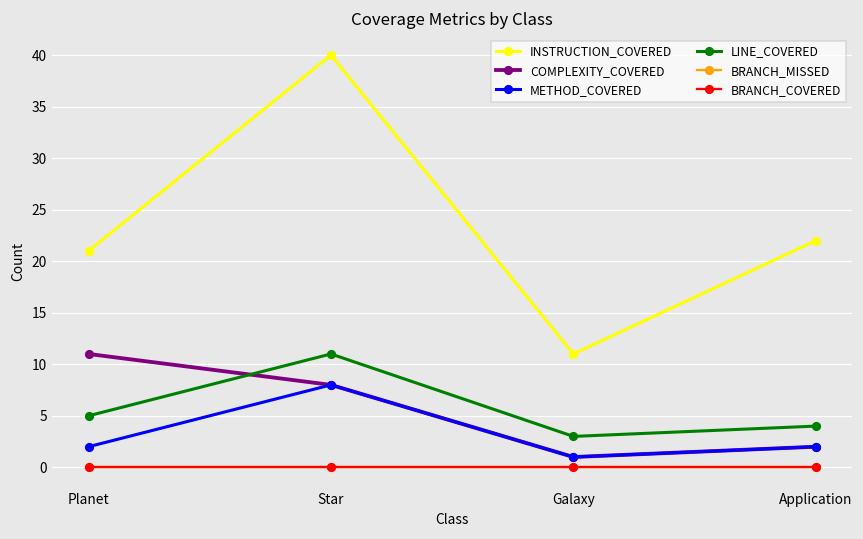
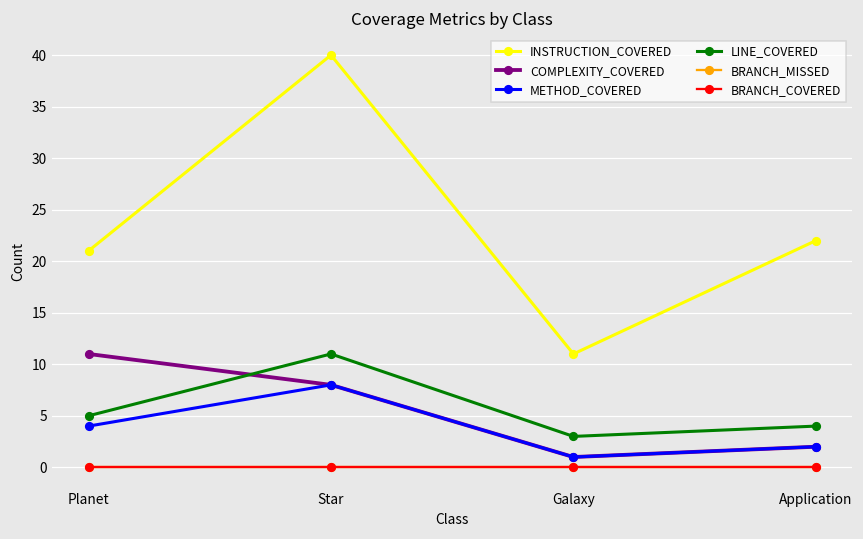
  {
    "INSTRUCTION_COVERED": {
      "Planet": 21,
      "Star": 40,
      "Galaxy": 11,
      "Application": 22
    },
    "COMPLEXITY_COVERED": {
      "Planet": 11
    },
    "METHOD_COVERED": {
-     "Planet": 2
+     "Planet": 4
    },
    "LINE_COVERED": {
      "Planet": 5,
      "Star": 11,
      "Galaxy": 3,
      "Application": 4
    },
    "BRANCH_COVERED": {
      "Planet": 0,
      "Star": 0,
      "Galaxy": 0,
      "Application": 0
    }
  }
